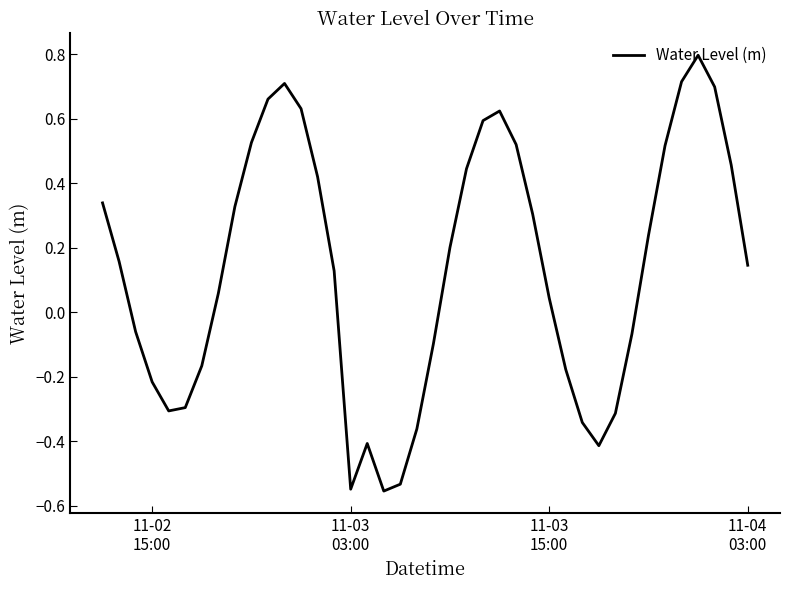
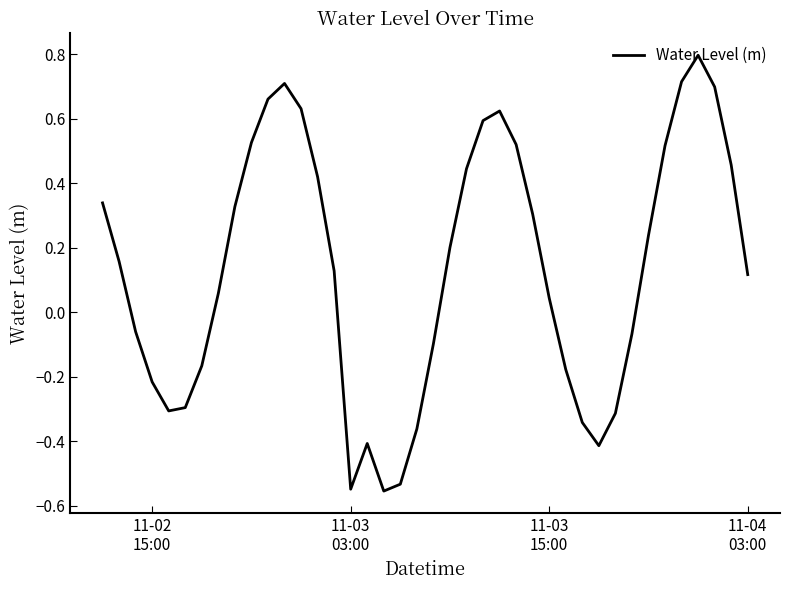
  {
    "11-02 15:00": -0.22,
    "11-03 03:00": -0.55,
    "11-03 15:00": 0.04,
-   "11-04 03:00": 0.15
+   "11-04 03:00": 0.12
  }
